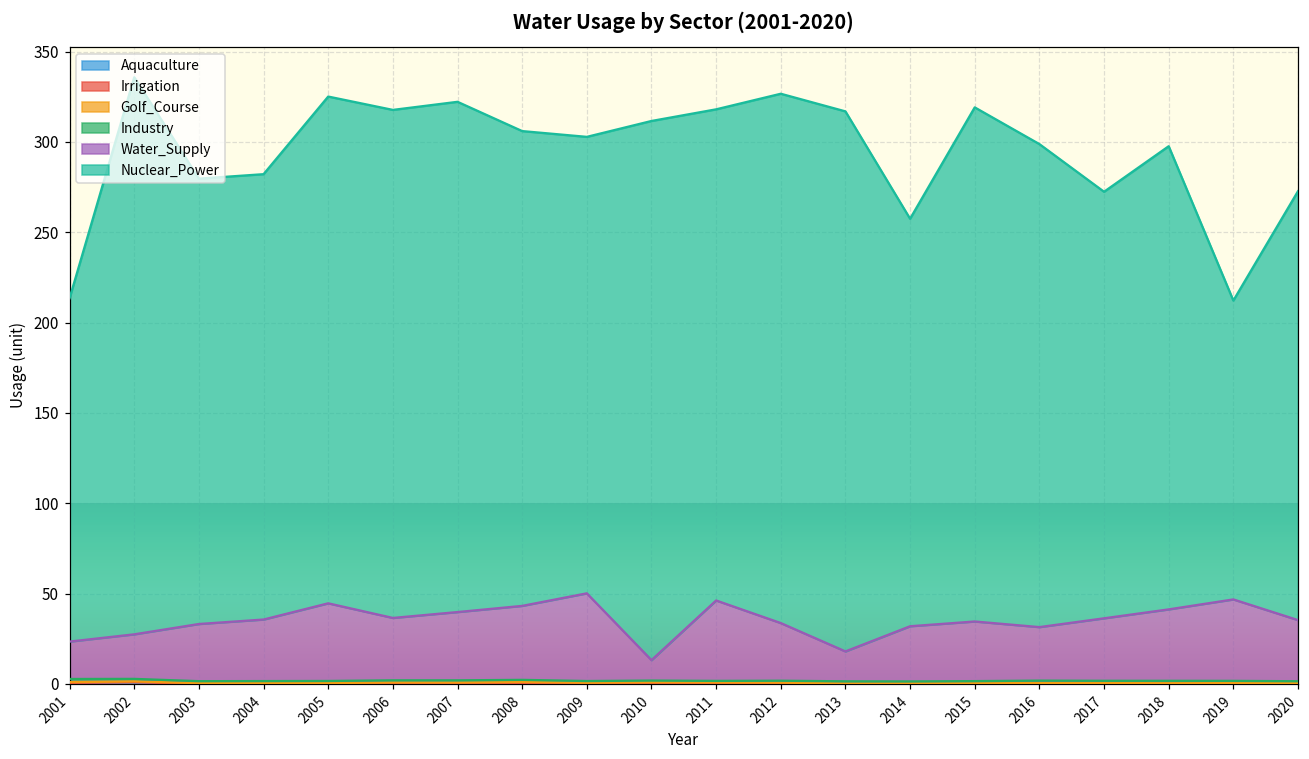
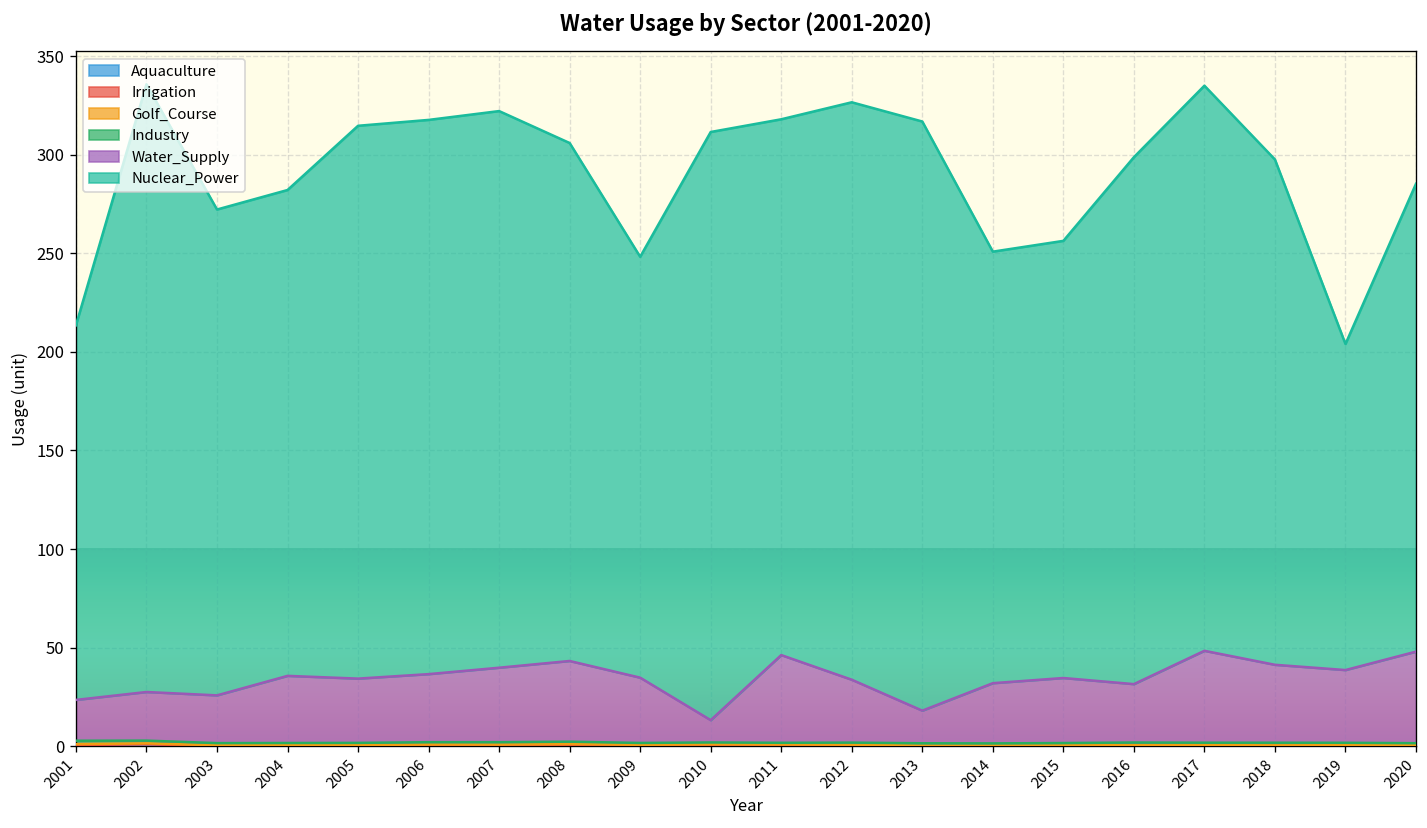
  {
    "Industry": {
      "2001": 2
    },
    "Water_Supply": {
      "2001": 21,
      "2002": 25,
-     "2003": 32,
+     "2003": 24,
      "2004": 34,
-     "2005": 43,
+     "2005": 33,
      "2006": 35,
      "2007": 38,
      "2008": 41,
-     "2009": 49,
+     "2009": 33,
      "2010": 11,
      "2011": 45,
      "2012": 32,
      "2013": 17,
      "2014": 31,
      "2015": 33,
      "2016": 30,
-     "2017": 35,
+     "2017": 47,
      "2018": 40,
-     "2019": 45,
-     "2020": 34
+     "2019": 37,
+     "2020": 46
    },
    "Nuclear_Power": {
      "2001": 190,
      "2004": 247,
      "2005": 281,
      "2006": 281,
      "2007": 282,
      "2008": 263,
-     "2009": 253,
+     "2009": 214,
      "2010": 298,
      "2011": 272,
      "2012": 293,
      "2013": 299,
-     "2014": 226,
-     "2015": 285,
+     "2014": 219,
+     "2015": 222,
      "2016": 267,
-     "2017": 236,
+     "2017": 287,
      "2018": 256,
      "2019": 165,
      "2020": 237
    }
  }
